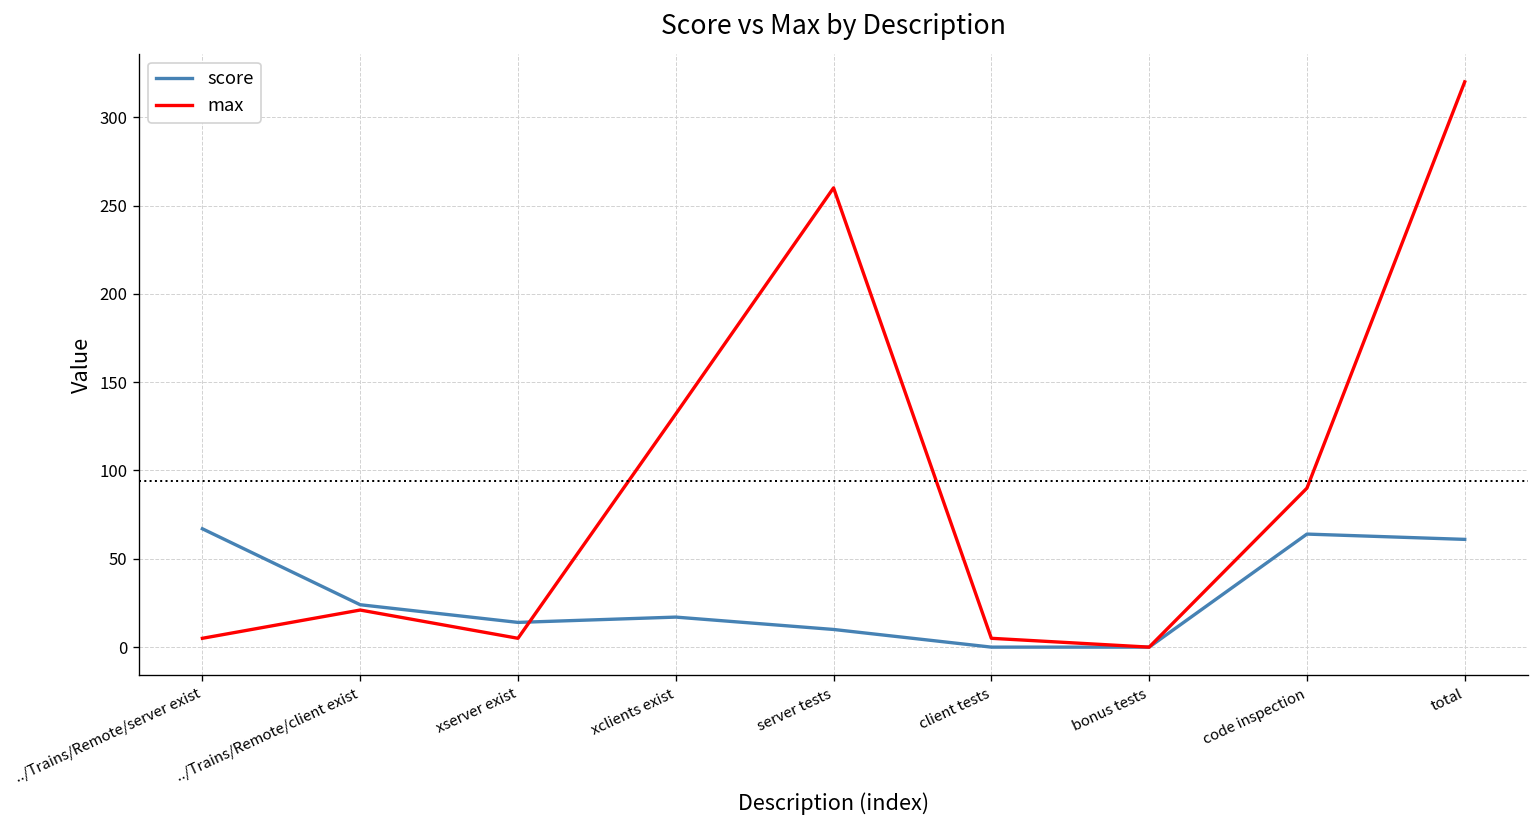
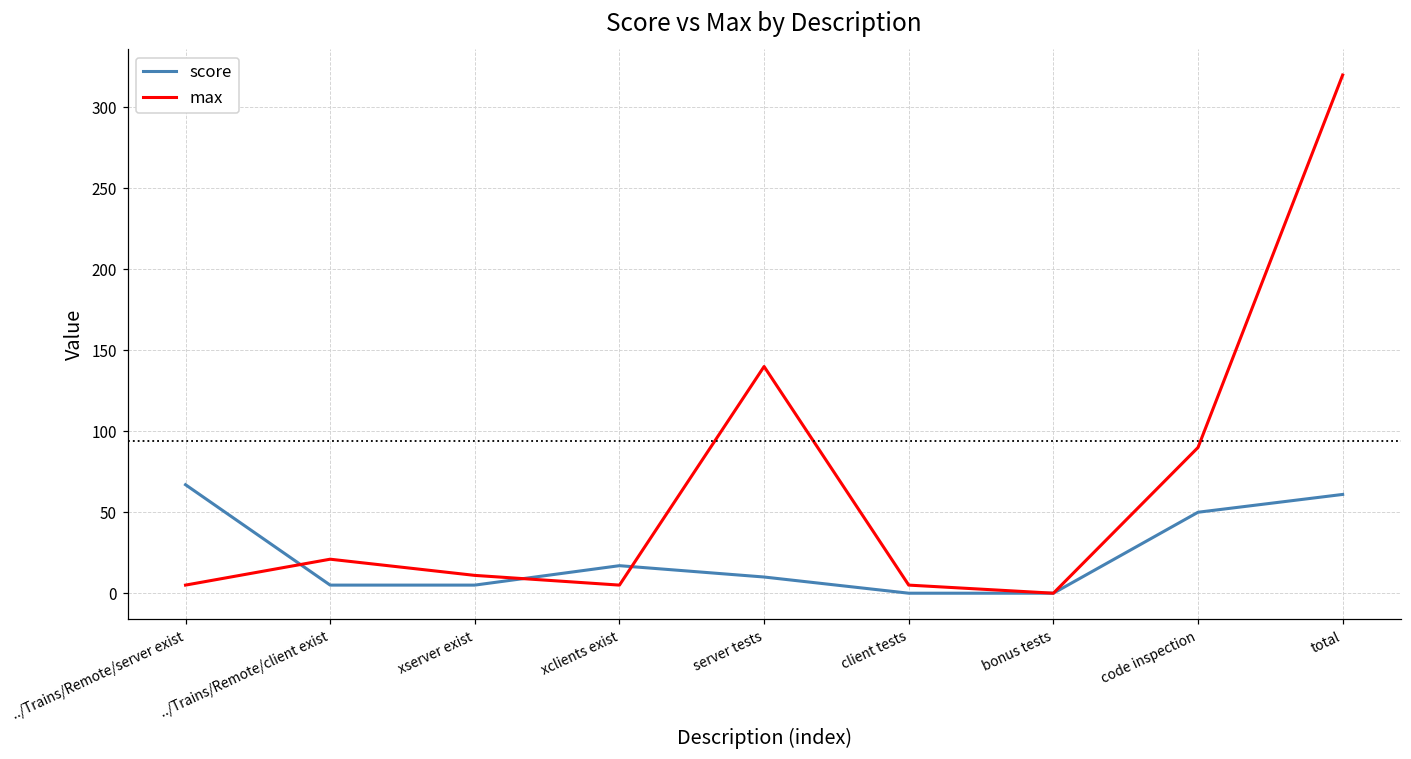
  {
    "score": {
      "../Trains/Remote/server exist": 67,
-     "../Trains/Remote/client exist": 24,
-     "xserver exist": 14,
+     "../Trains/Remote/client exist": 5,
+     "xserver exist": 5,
      "xclients exist": 17,
      "server tests": 10,
      "client tests": 0,
-     "code inspection": 64,
+     "code inspection": 50,
      "total": 61
    },
    "max": {
      "../Trains/Remote/server exist": 5,
      "../Trains/Remote/client exist": 21,
-     "xserver exist": 5,
-     "xclients exist": 132,
-     "server tests": 260,
+     "xserver exist": 11,
+     "xclients exist": 5,
+     "server tests": 140,
      "client tests": 5,
      "code inspection": 90,
      "total": 320
    }
  }
